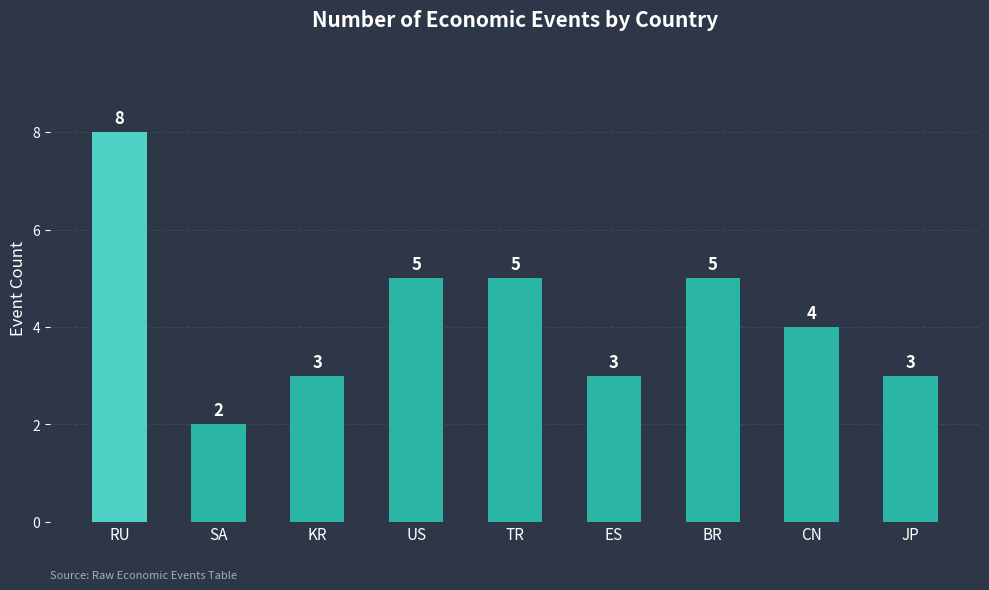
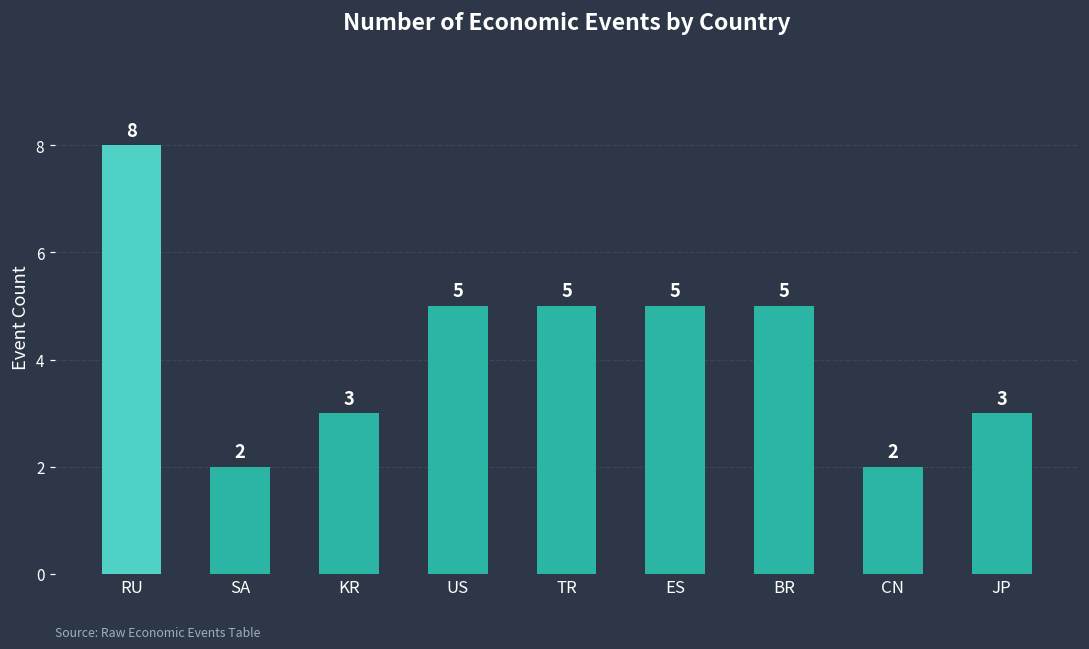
  {
    "RU": 8,
    "SA": 2,
    "KR": 3,
    "US": 5,
    "TR": 5,
-   "ES": 3,
+   "ES": 5,
    "BR": 5,
-   "CN": 4,
+   "CN": 2,
    "JP": 3
  }
